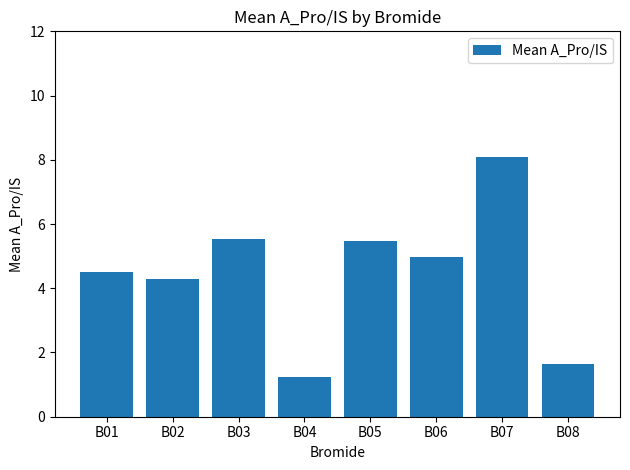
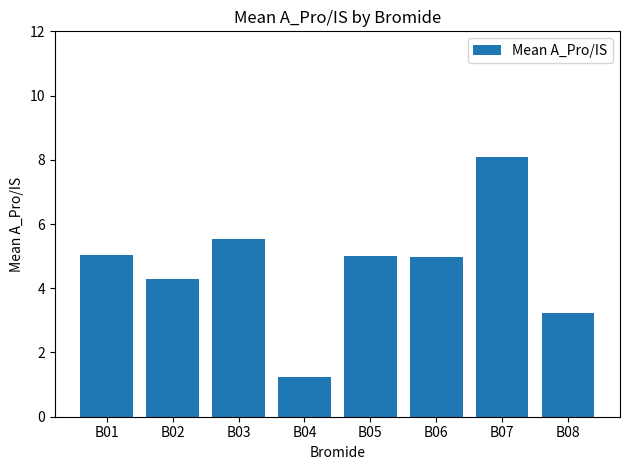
  {
-   "B01": 4.5,
+   "B01": 5.0,
    "B02": 4.3,
    "B03": 5.5,
    "B04": 1.3,
-   "B05": 5.5,
+   "B05": 5.0,
    "B06": 5.0,
    "B07": 8.1,
-   "B08": 1.6
+   "B08": 3.2
  }
